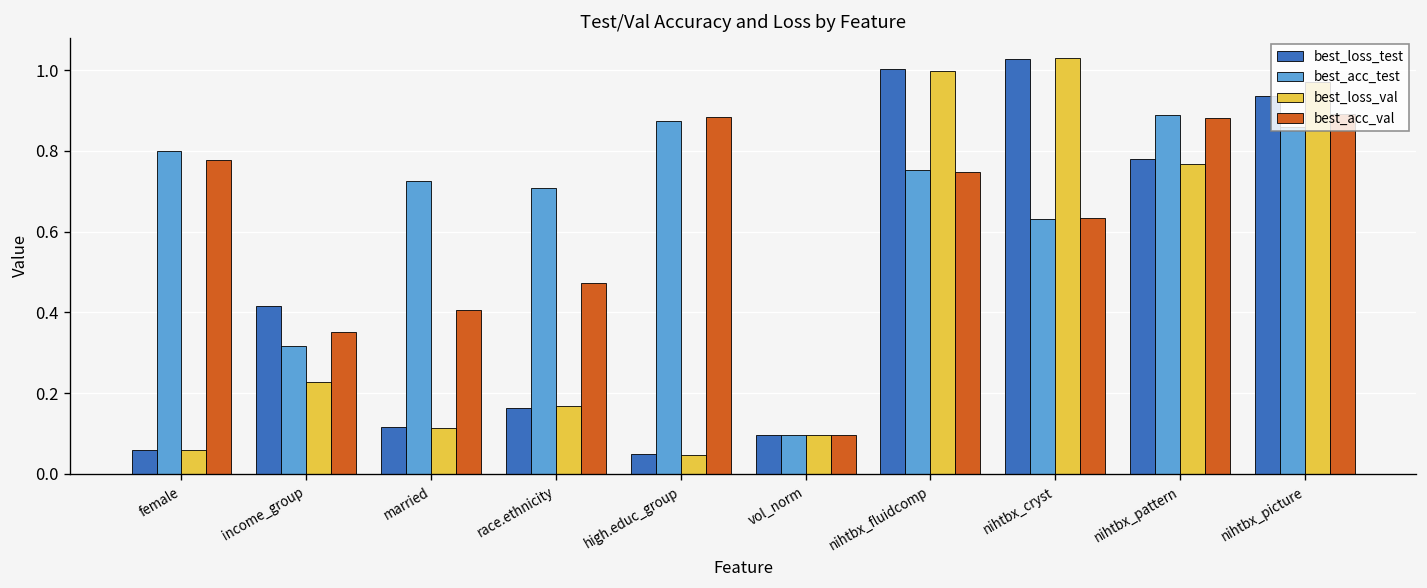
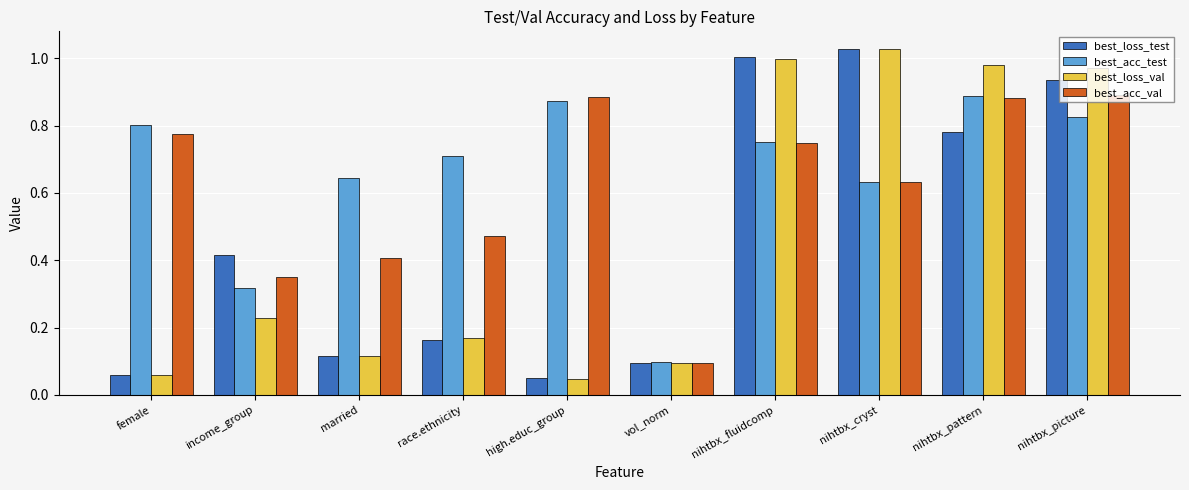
  {
    "best_loss_test": {
      "female": 0.06,
      "income_group": 0.42,
      "married": 0.12,
      "race.ethnicity": 0.16,
      "high.educ_group": 0.05,
      "vol_norm": 0.10,
      "nihtbx_fluidcomp": 1.00,
      "nihtbx_cryst": 1.03,
      "nihtbx_pattern": 0.78,
      "nihtbx_picture": 0.94
    },
    "best_acc_test": {
      "female": 0.80,
      "income_group": 0.32,
-     "married": 0.72,
+     "married": 0.64,
      "race.ethnicity": 0.71,
      "high.educ_group": 0.87,
      "vol_norm": 0.10,
      "nihtbx_fluidcomp": 0.75,
      "nihtbx_cryst": 0.63,
      "nihtbx_pattern": 0.89,
-     "nihtbx_picture": 0.86
+     "nihtbx_picture": 0.82
    },
    "best_loss_val": {
      "female": 0.06,
      "income_group": 0.23,
      "married": 0.11,
      "race.ethnicity": 0.17,
      "high.educ_group": 0.05,
      "vol_norm": 0.10,
      "nihtbx_fluidcomp": 1.00,
      "nihtbx_cryst": 1.03,
-     "nihtbx_pattern": 0.77
+     "nihtbx_pattern": 0.98
    },
    "best_acc_val": {
      "female": 0.78,
      "income_group": 0.35,
      "married": 0.41,
      "race.ethnicity": 0.47,
      "high.educ_group": 0.88,
      "vol_norm": 0.10,
      "nihtbx_fluidcomp": 0.75,
      "nihtbx_cryst": 0.63,
      "nihtbx_pattern": 0.88
    }
  }
